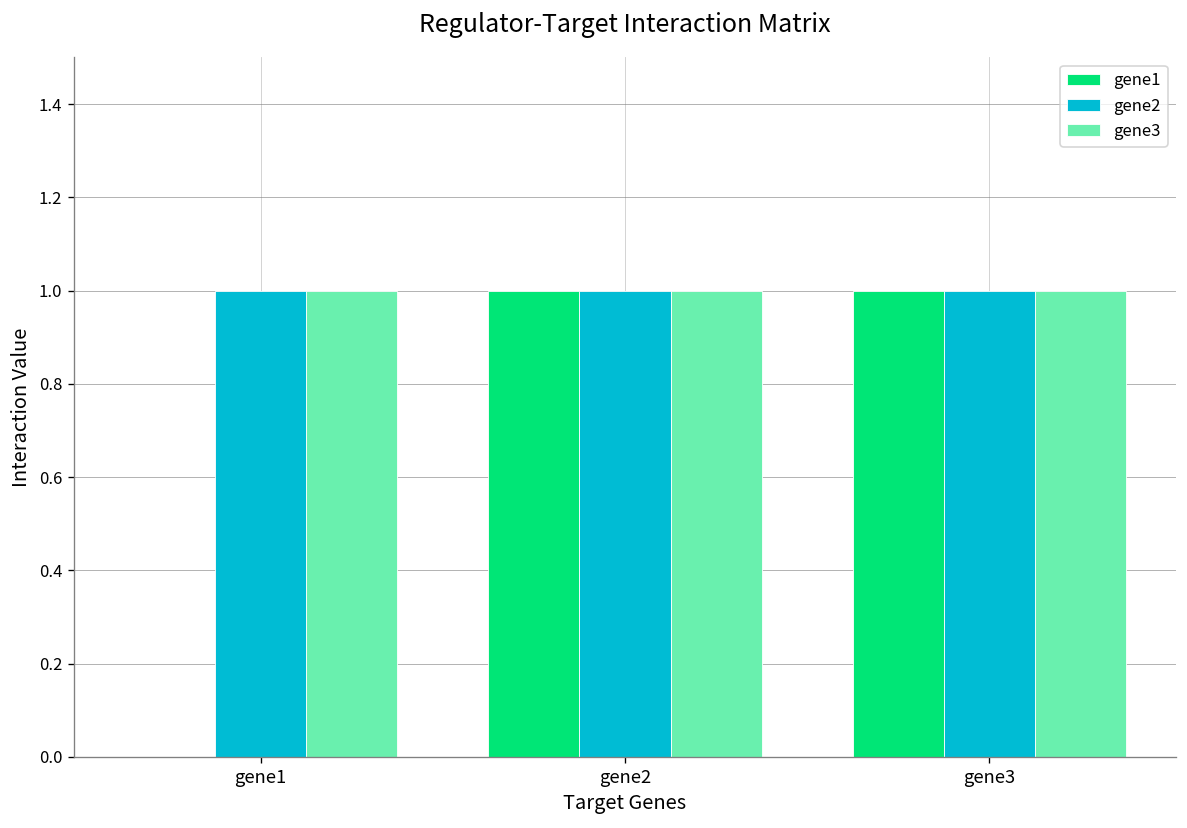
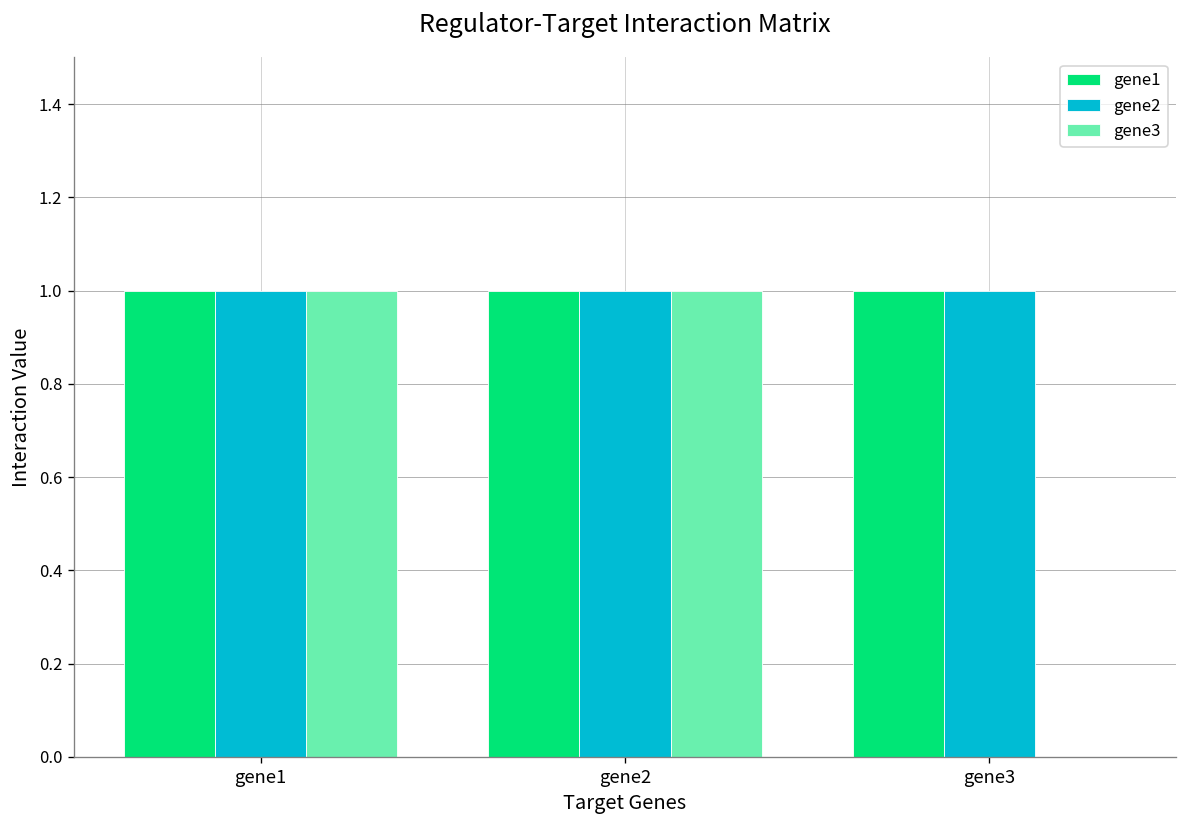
  {
    "gene1": {
-     "gene1": 0,
+     "gene1": 1,
      "gene2": 1,
      "gene3": 1
    },
    "gene2": {
      "gene1": 1,
      "gene2": 1,
      "gene3": 1
    },
    "gene3": {
      "gene1": 1,
      "gene2": 1,
-     "gene3": 1
+     "gene3": 0
    }
  }
